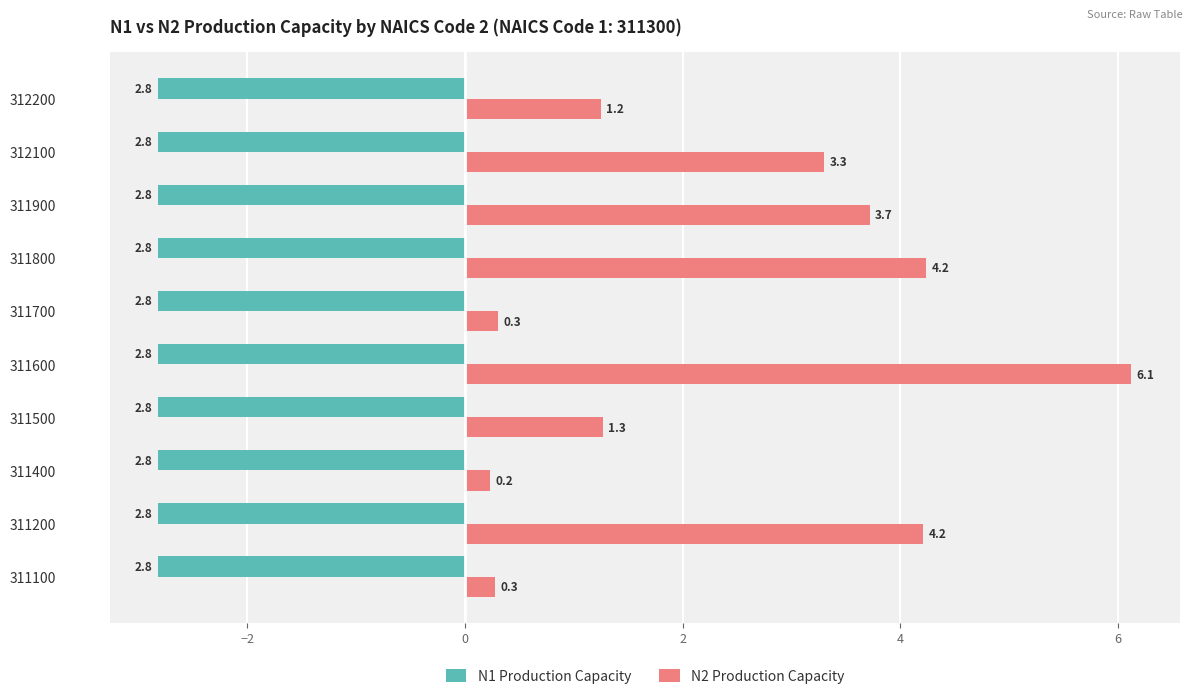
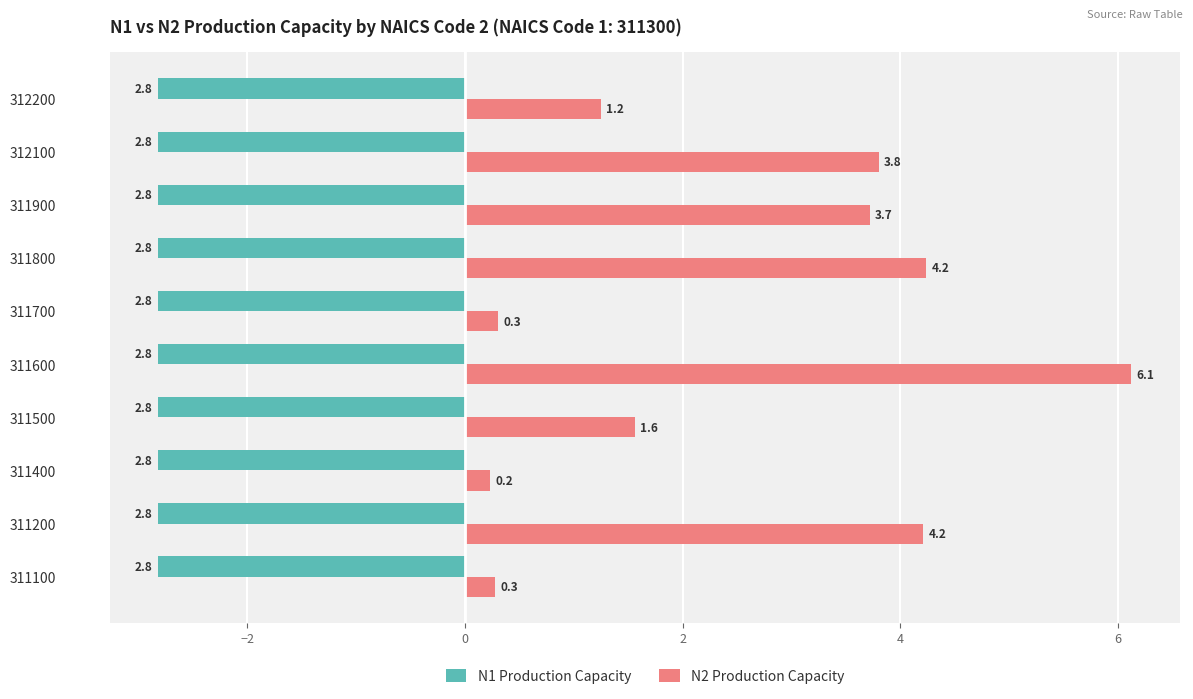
  {
    "N2 Production Capacity": {
      "312200": 1.2,
-     "312100": 3.3,
+     "312100": 3.8,
      "311900": 3.7,
      "311800": 4.2,
      "311700": 0.3,
      "311600": 6.1,
-     "311500": 1.3,
+     "311500": 1.6,
      "311400": 0.2,
      "311200": 4.2,
      "311100": 0.3
    }
  }
